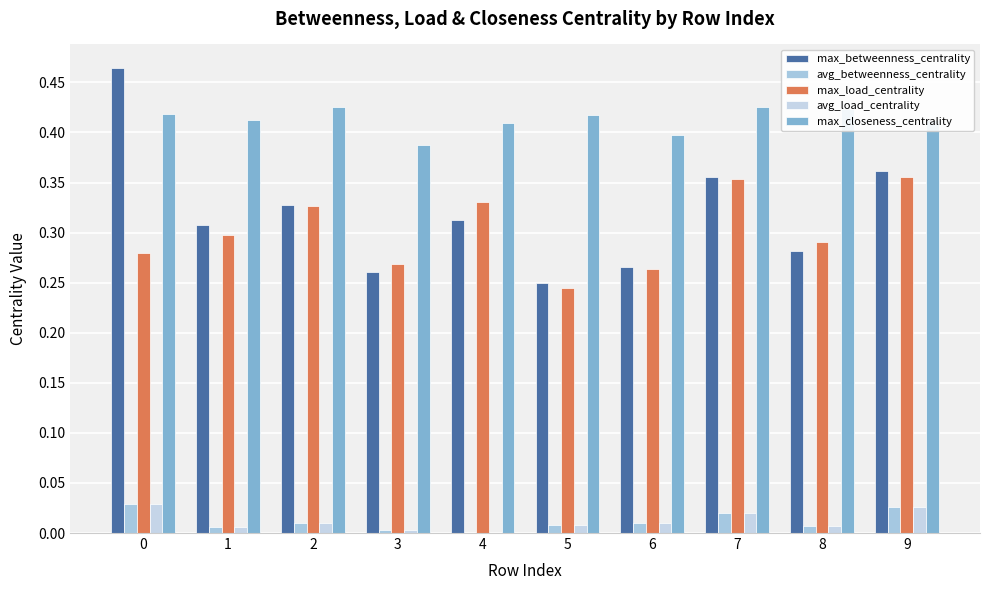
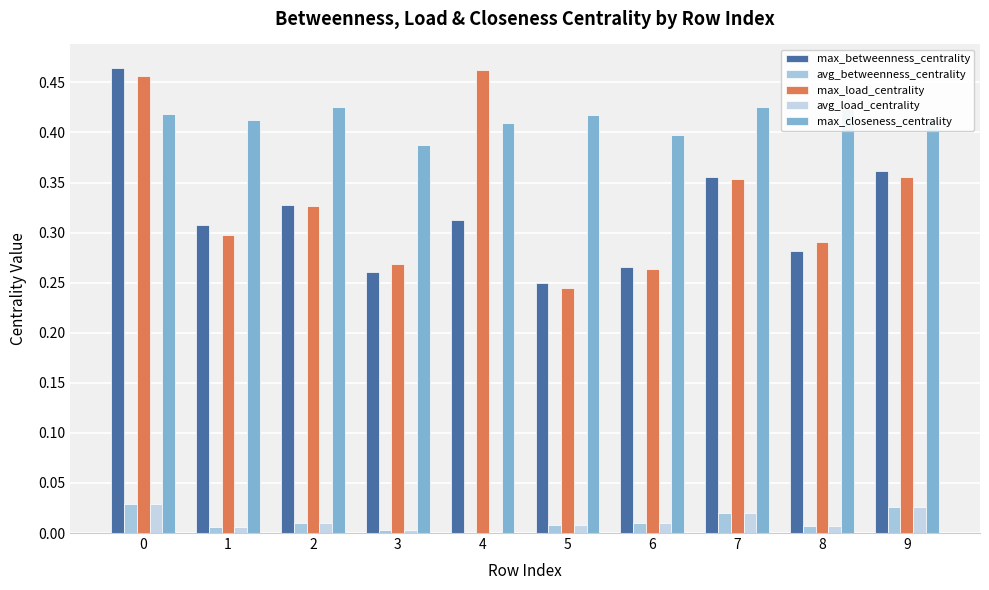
  {
    "max_betweenness_centrality": {
      "0": 0.465,
      "1": 0.308,
      "2": 0.327,
      "3": 0.261,
      "4": 0.312,
      "5": 0.250,
      "6": 0.265,
      "7": 0.355,
      "8": 0.282,
      "9": 0.361
    },
    "max_load_centrality": {
-     "0": 0.280,
+     "0": 0.457,
      "1": 0.297,
      "2": 0.326,
      "3": 0.269,
-     "4": 0.330,
+     "4": 0.463,
      "5": 0.244,
      "6": 0.263,
      "7": 0.353,
      "8": 0.290,
      "9": 0.356
    }
  }
